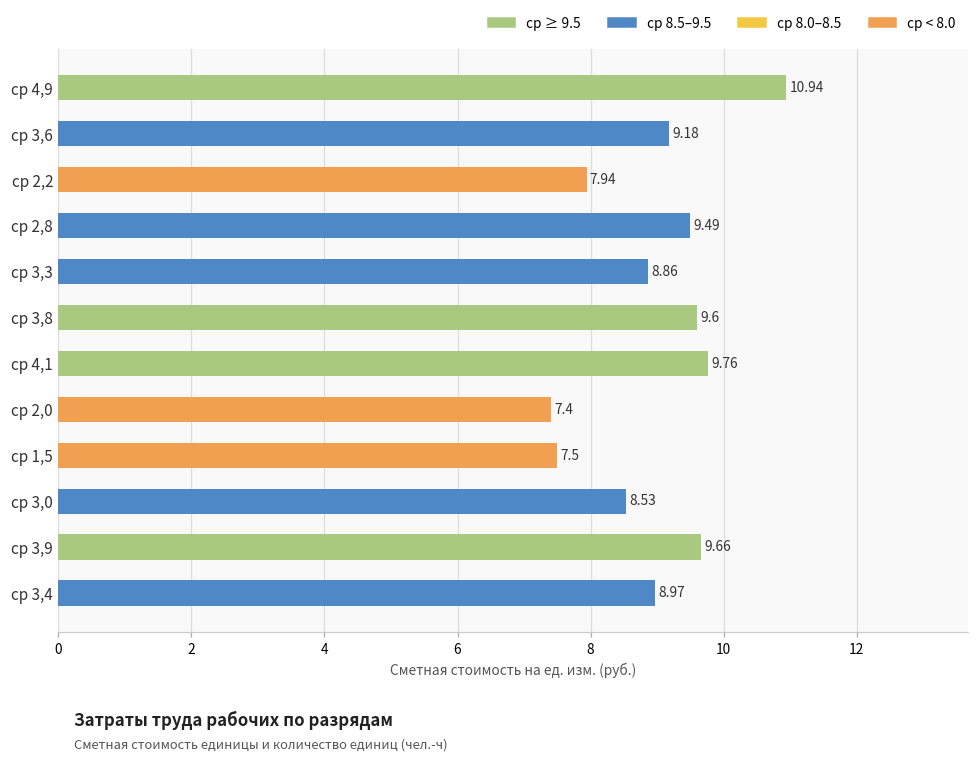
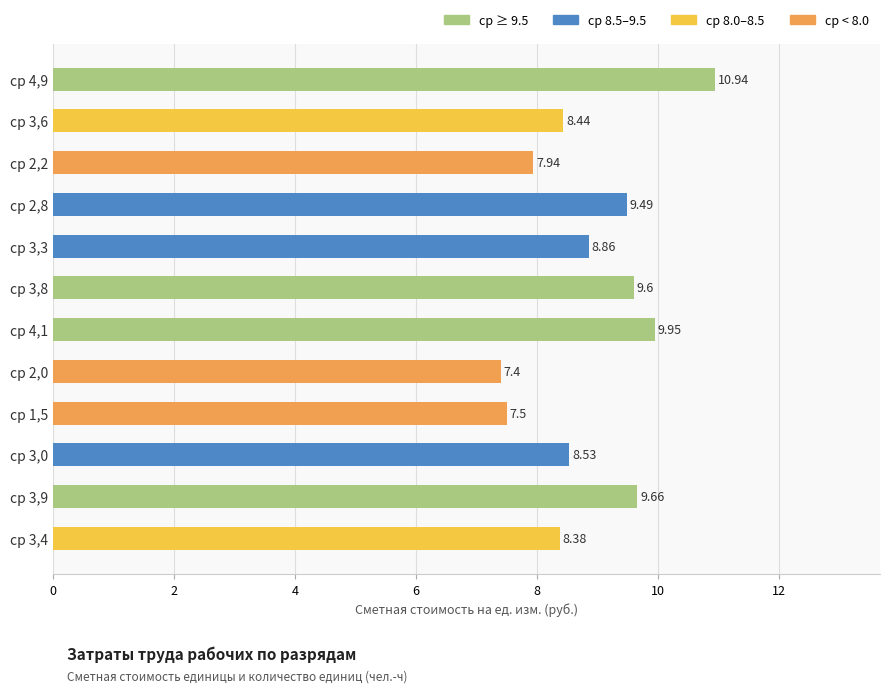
  {
    "ср 4,9": 10.94,
-   "ср 3,6": 9.18,
+   "ср 3,6": 8.44,
    "ср 2,2": 7.94,
    "ср 2,8": 9.49,
    "ср 3,3": 8.86,
    "ср 3,8": 9.6,
-   "ср 4,1": 9.76,
+   "ср 4,1": 9.95,
    "ср 2,0": 7.4,
    "ср 1,5": 7.5,
    "ср 3,0": 8.53,
    "ср 3,9": 9.66,
-   "ср 3,4": 8.97
+   "ср 3,4": 8.38
  }
